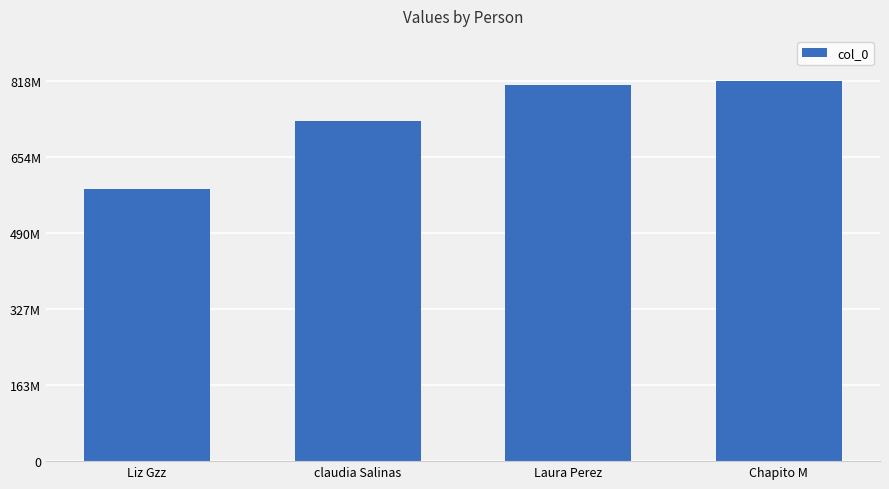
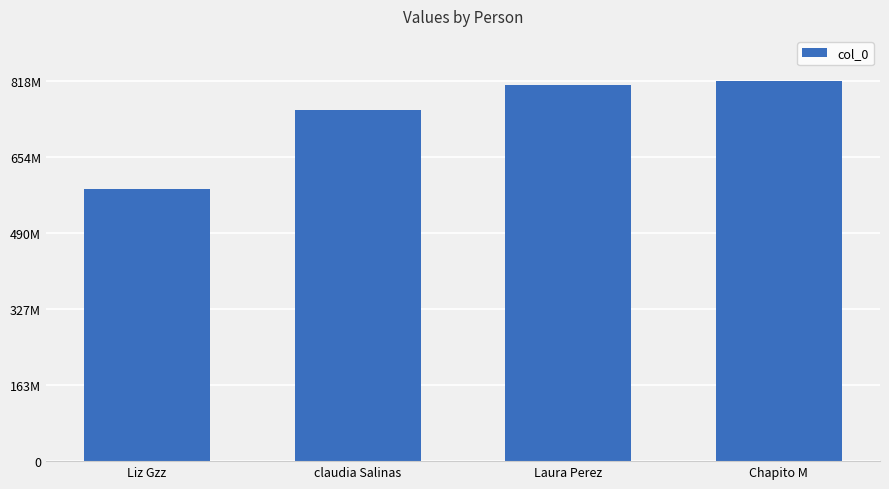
  {
    "Liz Gzz": 590000000,
-   "claudia Salinas": 730000000,
+   "claudia Salinas": 760000000,
    "Laura Perez": 810000000,
    "Chapito M": 820000000
  }
